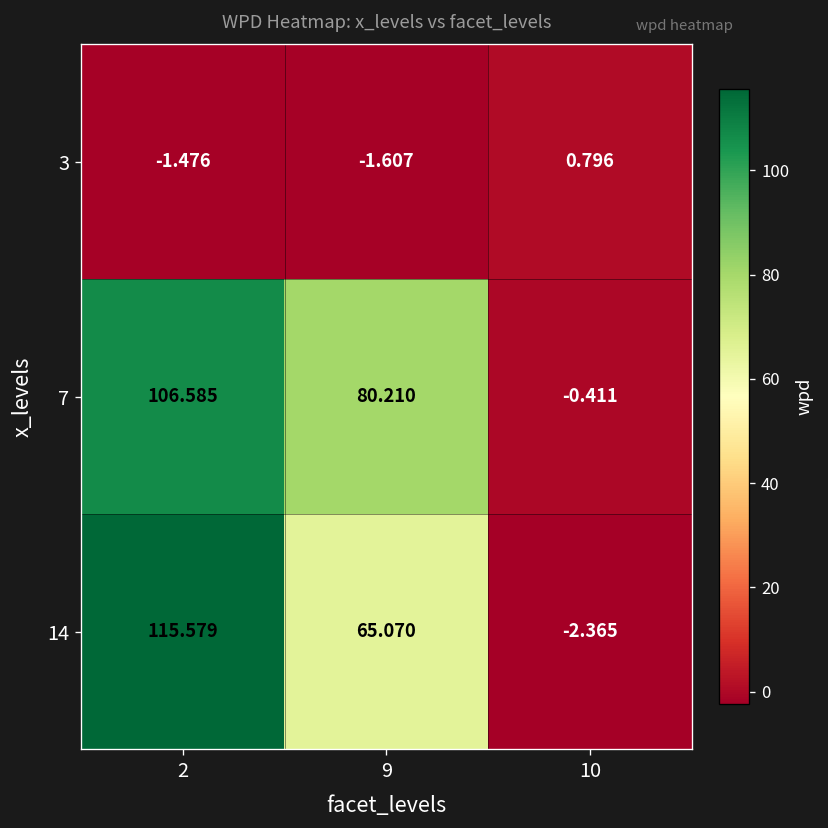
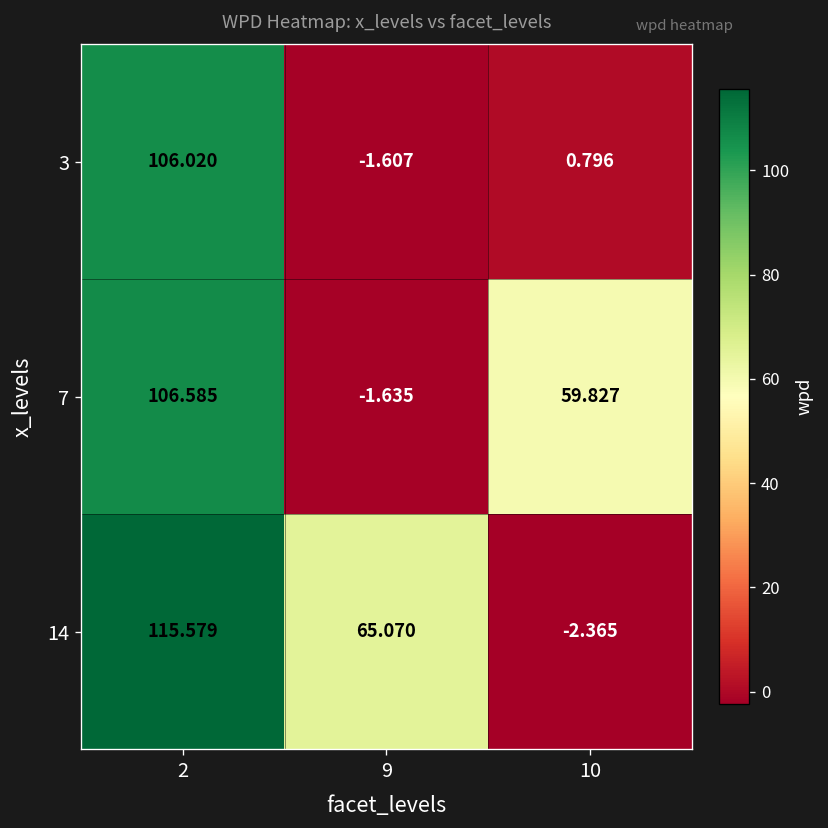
  {
    "3": {
-     "2": -1.476,
+     "2": 106.020,
      "9": -1.607,
      "10": 0.796
    },
    "7": {
      "2": 106.585,
-     "9": 80.210,
-     "10": -0.411
+     "9": -1.635,
+     "10": 59.827
    },
    "14": {
      "2": 115.579,
      "9": 65.070,
      "10": -2.365
    }
  }
